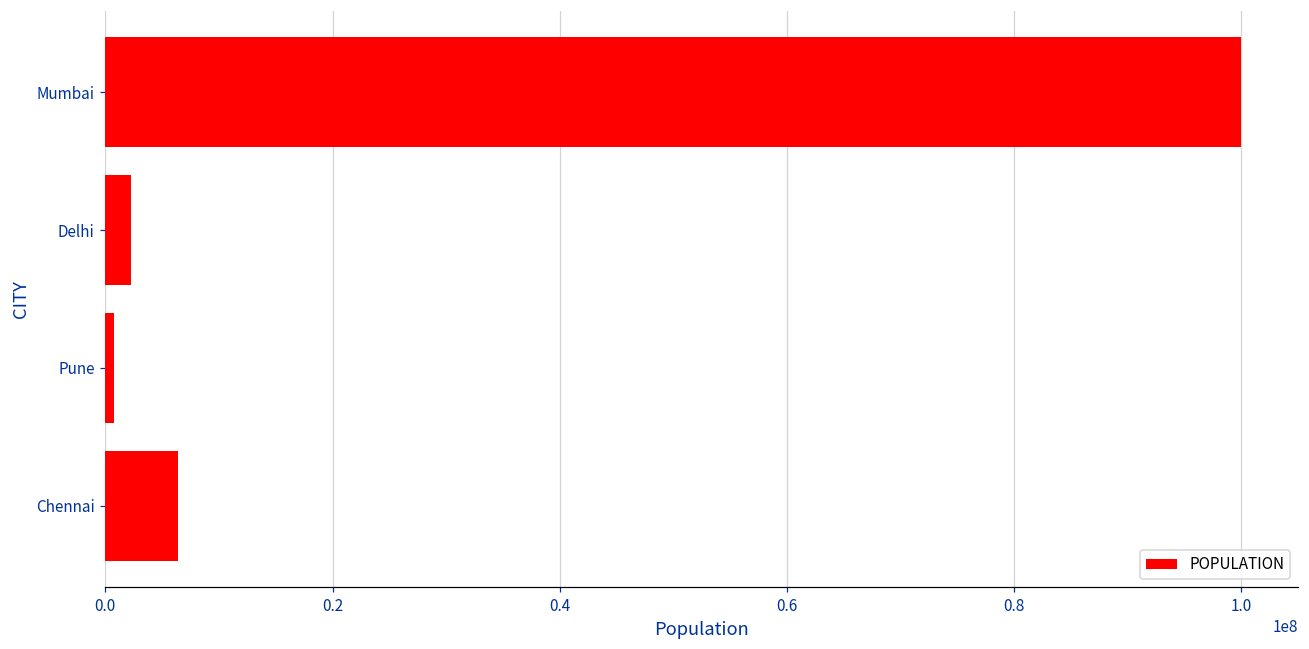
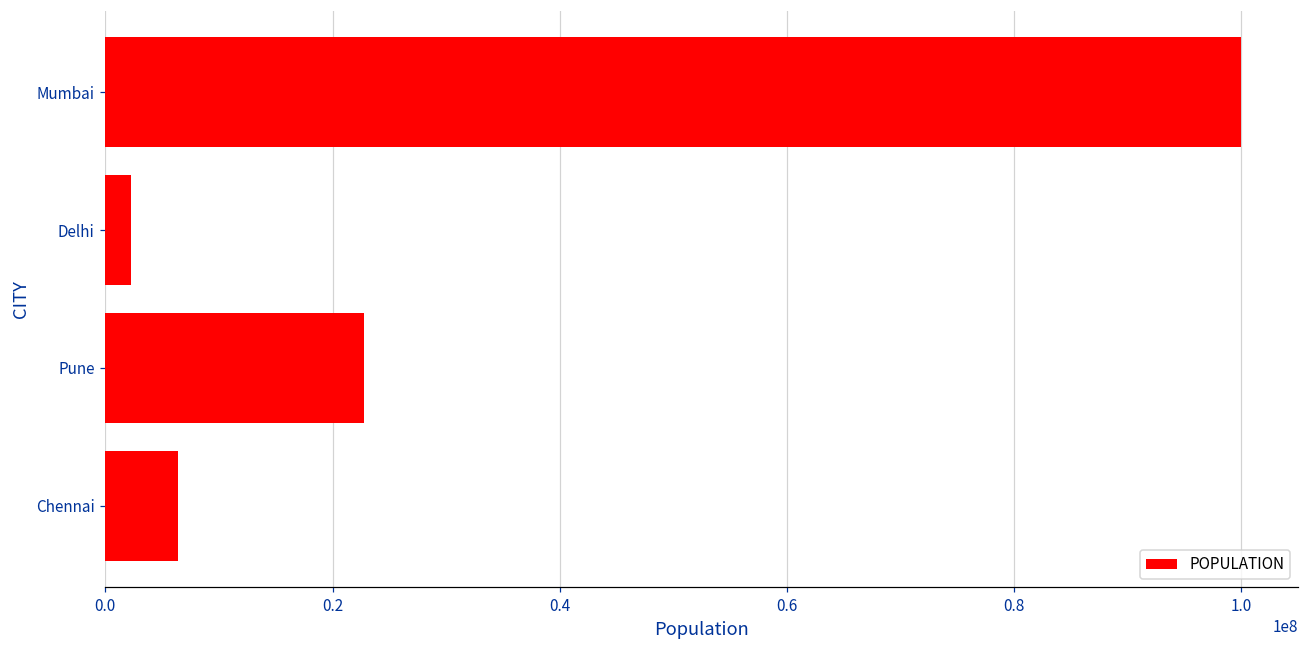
  {
    "Mumbai": 100000000,
    "Delhi": 2300000,
-   "Pune": 800000,
+   "Pune": 22800000,
    "Chennai": 6400000
  }
